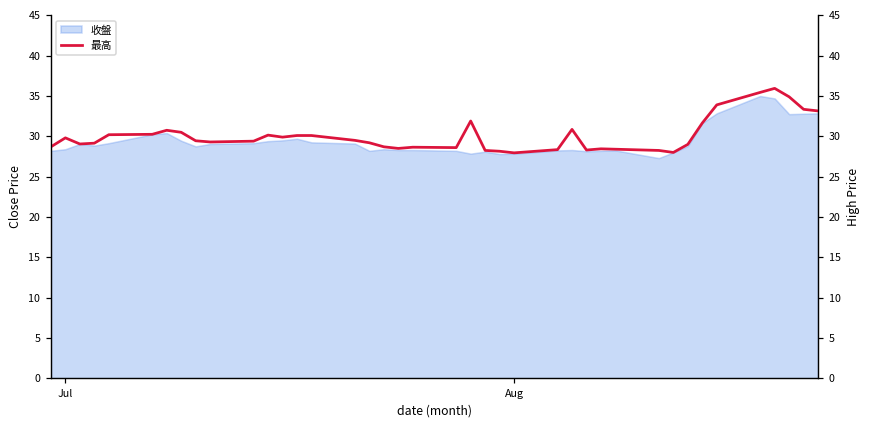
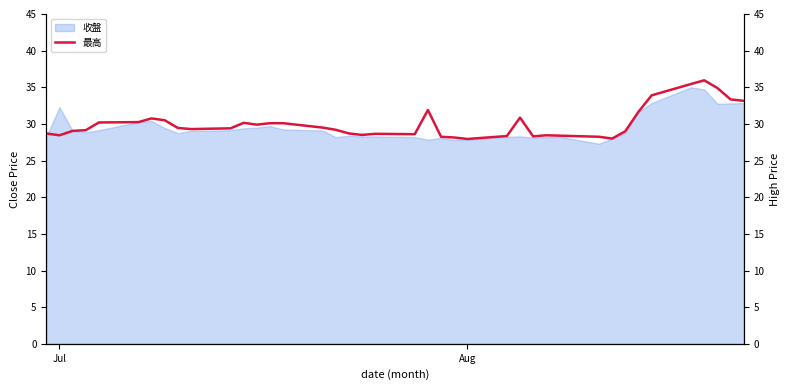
  {
    "收盤": {
-     "Jul": 28,
+     "Jul": 32,
      "Aug": 28
    },
    "最高": {
-     "Jul": 30,
+     "Jul": 28,
      "Aug": 28
    }
  }
